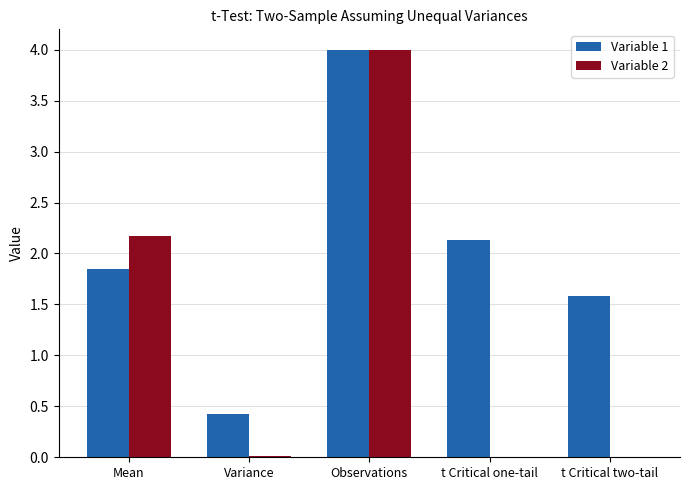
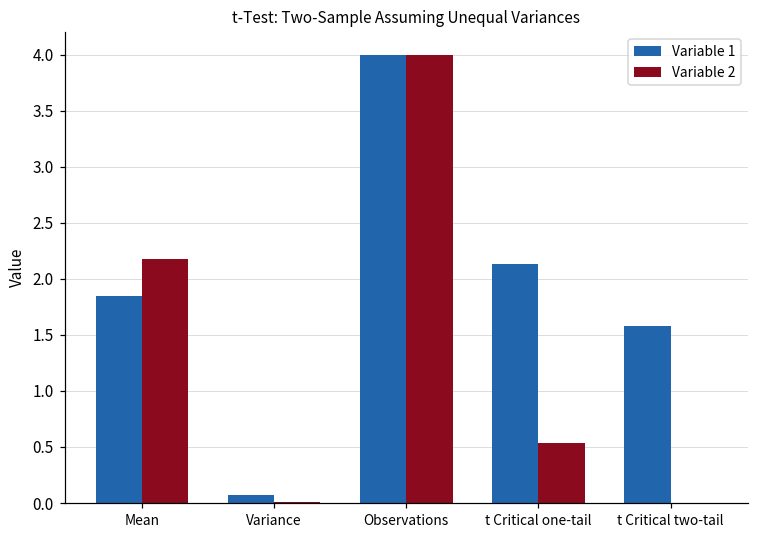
  {
    "Variable 1": {
      "Mean": 1.84,
-     "Variance": 0.43,
+     "Variance": 0.07,
      "Observations": 4.00,
      "t Critical one-tail": 2.13,
      "t Critical two-tail": 1.58
    },
    "Variable 2": {
      "Mean": 2.17,
      "Observations": 4.00,
-     "t Critical one-tail": 0.00
+     "t Critical one-tail": 0.53
    }
  }
